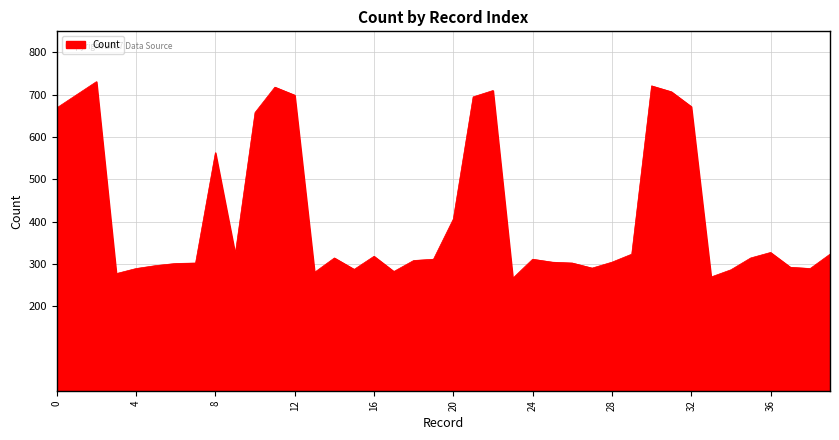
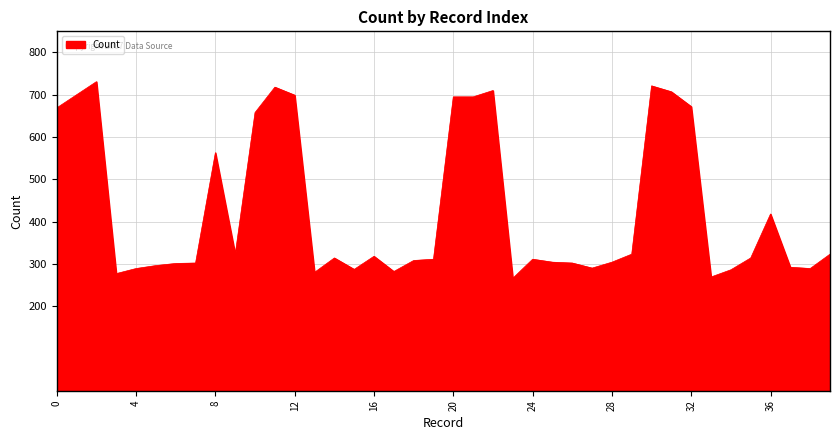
  {
    "0": 670,
    "4": 290,
    "8": 560,
    "12": 700,
    "16": 320,
-   "20": 410,
+   "20": 700,
    "24": 310,
    "28": 300,
    "32": 670,
-   "36": 330
+   "36": 420
  }
